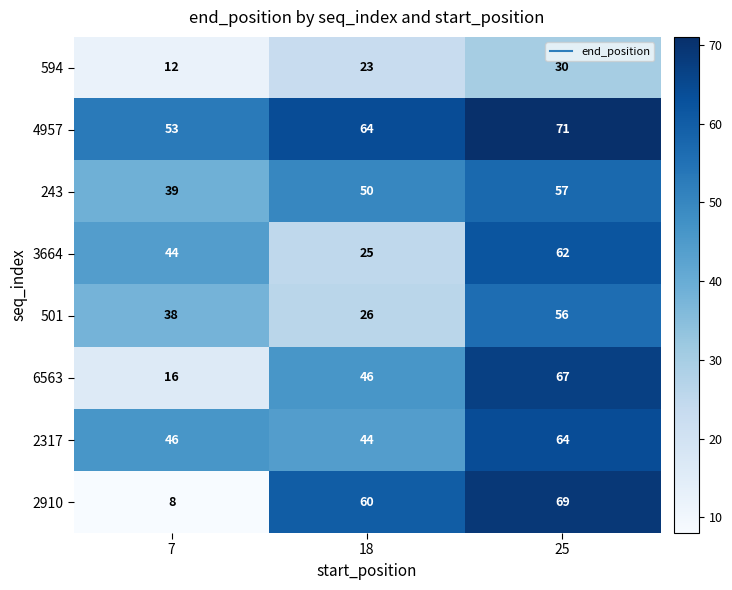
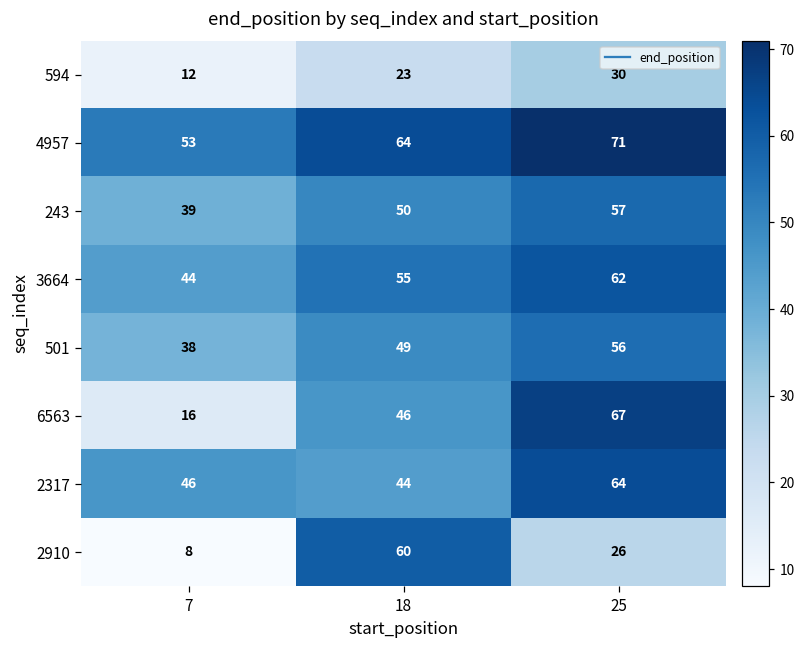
  {
    "594": {
      "7": 12,
      "18": 23,
      "25": 30
    },
    "4957": {
      "7": 53,
      "18": 64,
      "25": 71
    },
    "243": {
      "7": 39,
      "18": 50,
      "25": 57
    },
    "3664": {
      "7": 44,
-     "18": 25,
+     "18": 55,
      "25": 62
    },
    "501": {
      "7": 38,
-     "18": 26,
+     "18": 49,
      "25": 56
    },
    "6563": {
      "7": 16,
      "18": 46,
      "25": 67
    },
    "2317": {
      "7": 46,
      "18": 44,
      "25": 64
    },
    "2910": {
      "7": 8,
      "18": 60,
-     "25": 69
+     "25": 26
    }
  }
